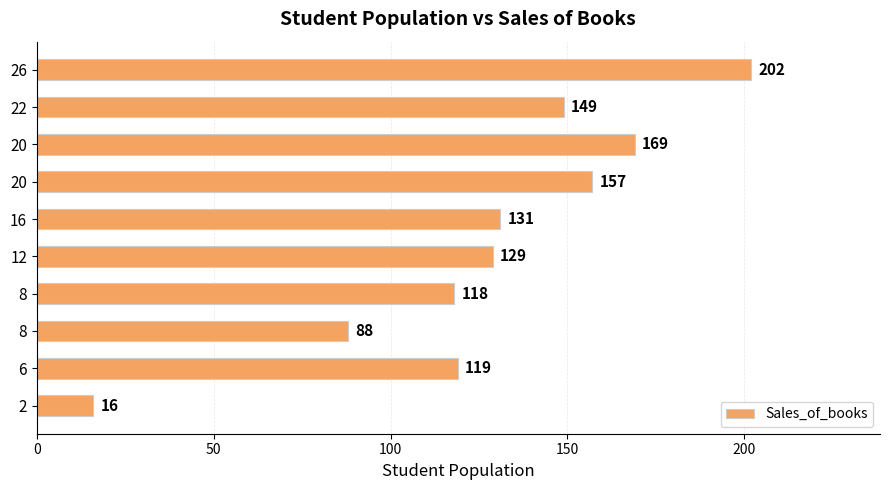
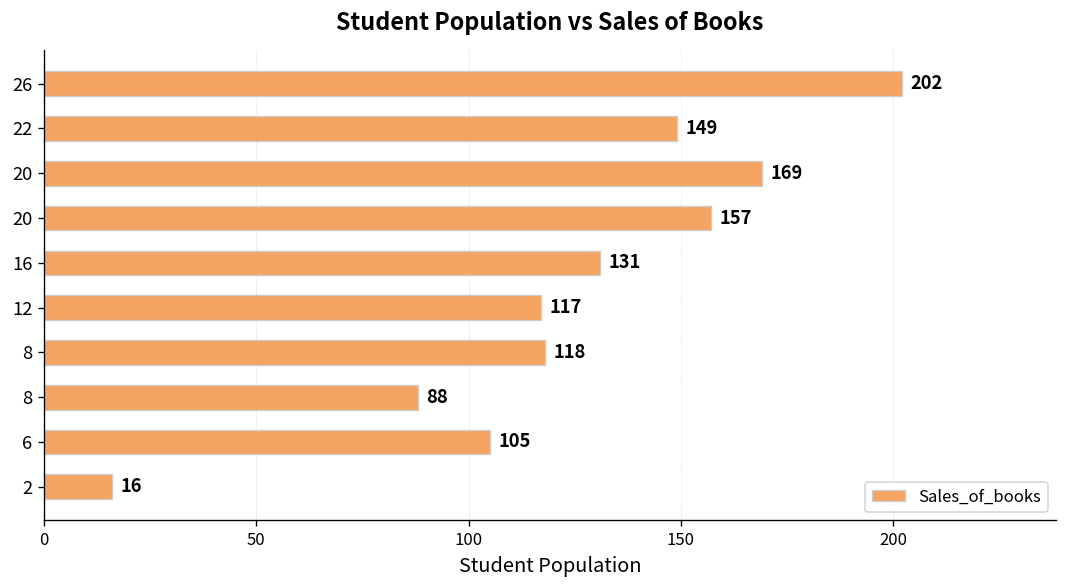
  {
    "26": 202,
    "22": 149,
    "16": 131,
-   "12": 129,
-   "6": 119,
+   "12": 117,
+   "6": 105,
    "2": 16
  }
